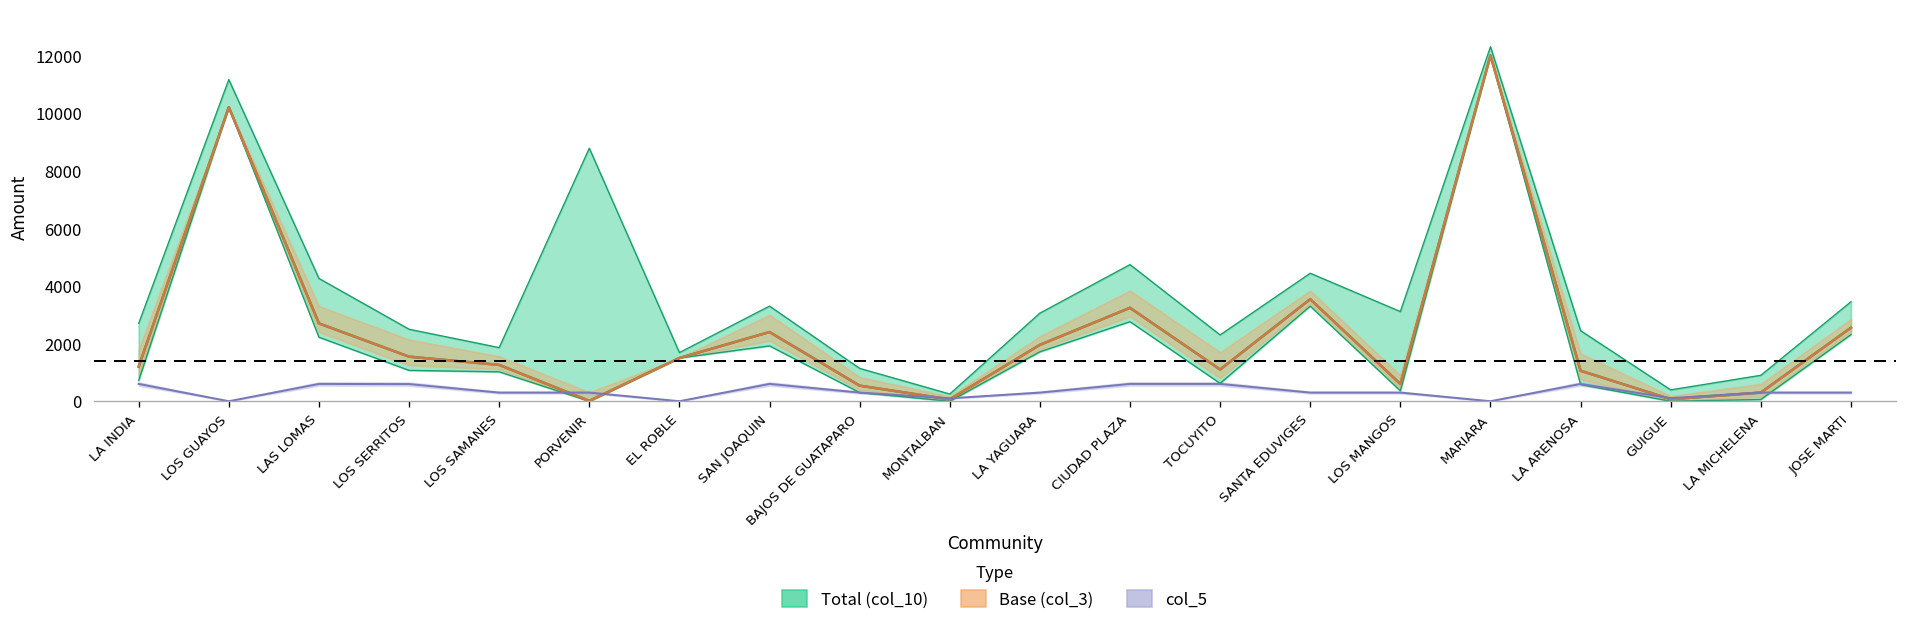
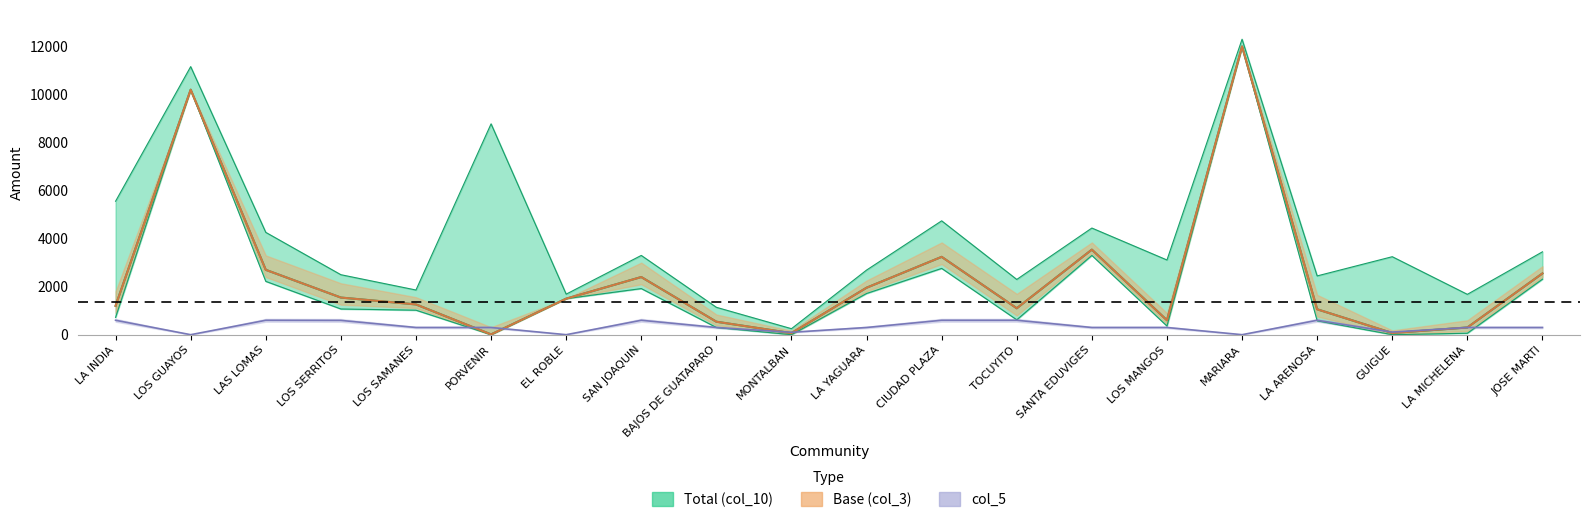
  {
    "Total (col_10)": {
-     "LA INDIA": 2700,
+     "LA INDIA": 5600,
      "LOS GUAYOS": 11200,
      "LAS LOMAS": 4300,
      "LOS SERRITOS": 2500,
      "LOS SAMANES": 1900,
      "PORVENIR": 8800,
      "EL ROBLE": 1700,
      "SAN JOAQUIN": 3300,
      "BAJOS DE GUATAPARO": 1100,
-     "LA YAGUARA": 3100,
+     "LA YAGUARA": 2700,
      "CIUDAD PLAZA": 4700,
      "TOCUYITO": 2300,
      "SANTA EDUVIGES": 4400,
      "LOS MANGOS": 3100,
      "MARIARA": 12300,
      "LA ARENOSA": 2400,
-     "GUIGUE": 400,
-     "LA MICHELENA": 900,
+     "GUIGUE": 3200,
+     "LA MICHELENA": 1700,
      "JOSE MARTI": 3500
    }
  }
